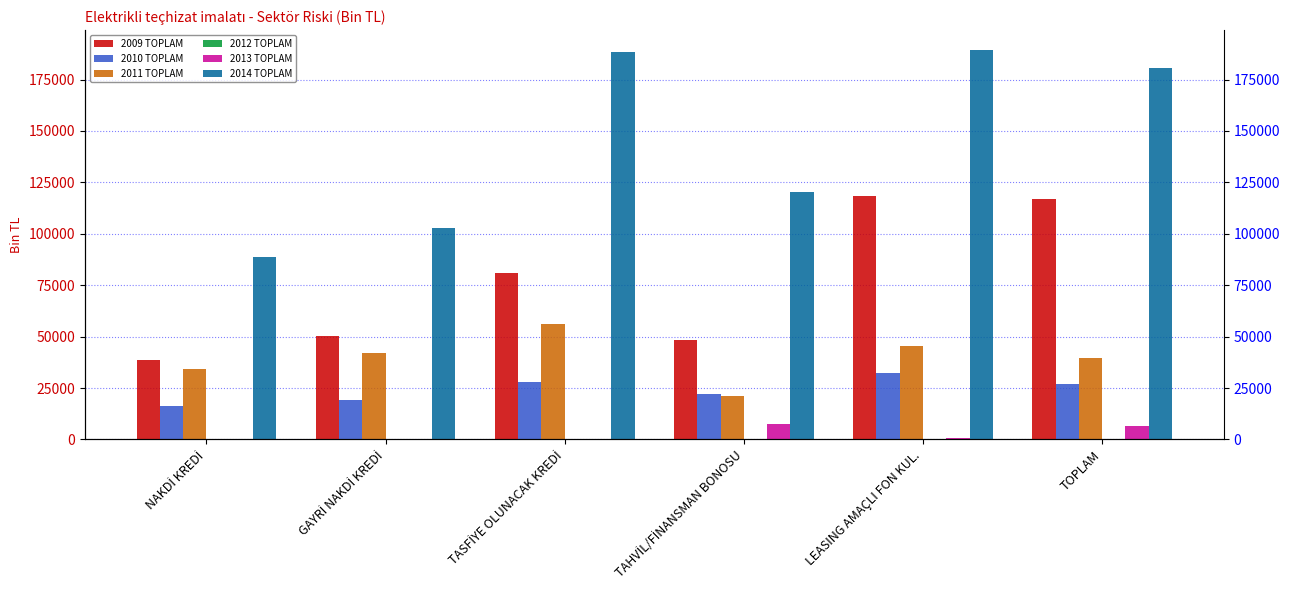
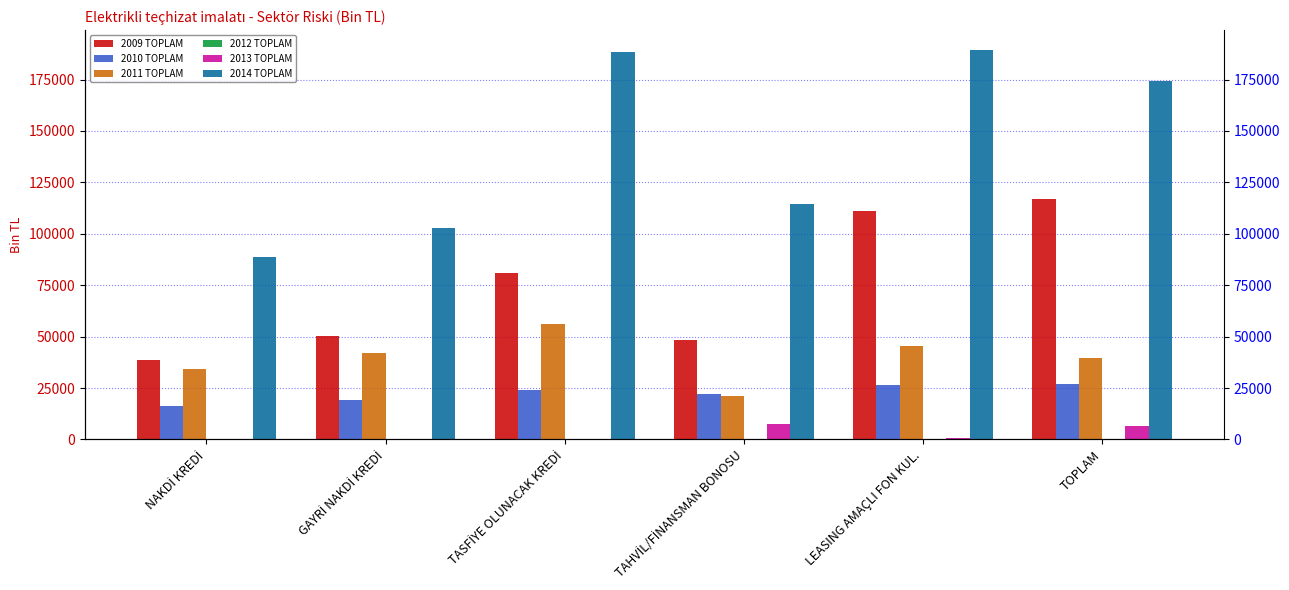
  {
    "2009 TOPLAM": {
      "NAKDİ KREDİ": 39000,
      "GAYRİ NAKDİ KREDİ": 50000,
      "TASFİYE OLUNACAK KREDİ": 81000,
      "TAHVİL/FİNANSMAN BONOSU": 49000,
-     "LEASING AMAÇLI FON KUL.": 118000,
+     "LEASING AMAÇLI FON KUL.": 111000,
      "TOPLAM": 117000
    },
    "2010 TOPLAM": {
      "NAKDİ KREDİ": 16000,
      "GAYRİ NAKDİ KREDİ": 19000,
-     "TASFİYE OLUNACAK KREDİ": 28000,
+     "TASFİYE OLUNACAK KREDİ": 24000,
      "TAHVİL/FİNANSMAN BONOSU": 22000,
-     "LEASING AMAÇLI FON KUL.": 32000,
+     "LEASING AMAÇLI FON KUL.": 26000,
      "TOPLAM": 27000
    },
    "2011 TOPLAM": {
      "NAKDİ KREDİ": 34000,
      "GAYRİ NAKDİ KREDİ": 42000,
      "TASFİYE OLUNACAK KREDİ": 56000,
      "TAHVİL/FİNANSMAN BONOSU": 21000,
      "LEASING AMAÇLI FON KUL.": 45000,
      "TOPLAM": 40000
    },
    "2012 TOPLAM": {
      "NAKDİ KREDİ": 0,
      "GAYRİ NAKDİ KREDİ": 0,
      "TASFİYE OLUNACAK KREDİ": 0,
      "TAHVİL/FİNANSMAN BONOSU": 0,
      "LEASING AMAÇLI FON KUL.": 0,
      "TOPLAM": 0
    },
    "2013 TOPLAM": {
      "TASFİYE OLUNACAK KREDİ": 0,
      "TAHVİL/FİNANSMAN BONOSU": 8000,
      "TOPLAM": 7000
    },
    "2014 TOPLAM": {
      "NAKDİ KREDİ": 89000,
      "GAYRİ NAKDİ KREDİ": 103000,
      "TASFİYE OLUNACAK KREDİ": 189000,
-     "TAHVİL/FİNANSMAN BONOSU": 120000,
+     "TAHVİL/FİNANSMAN BONOSU": 115000,
      "LEASING AMAÇLI FON KUL.": 190000,
-     "TOPLAM": 181000
+     "TOPLAM": 174000
    }
  }
